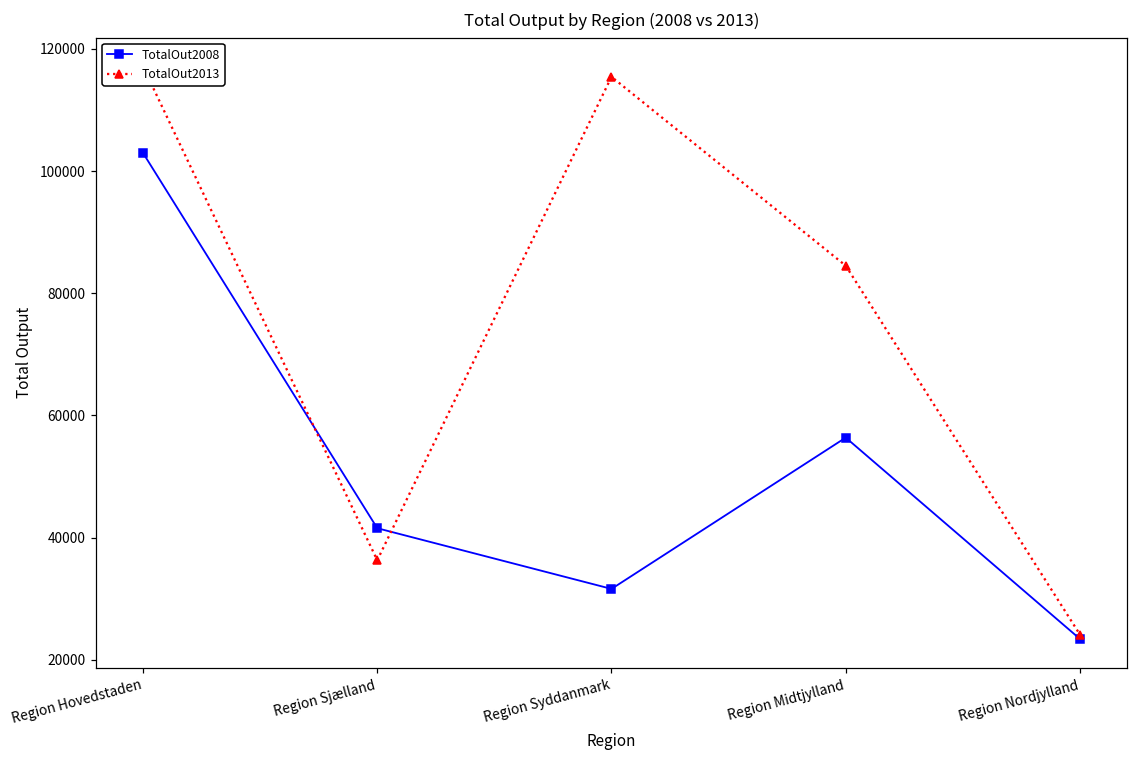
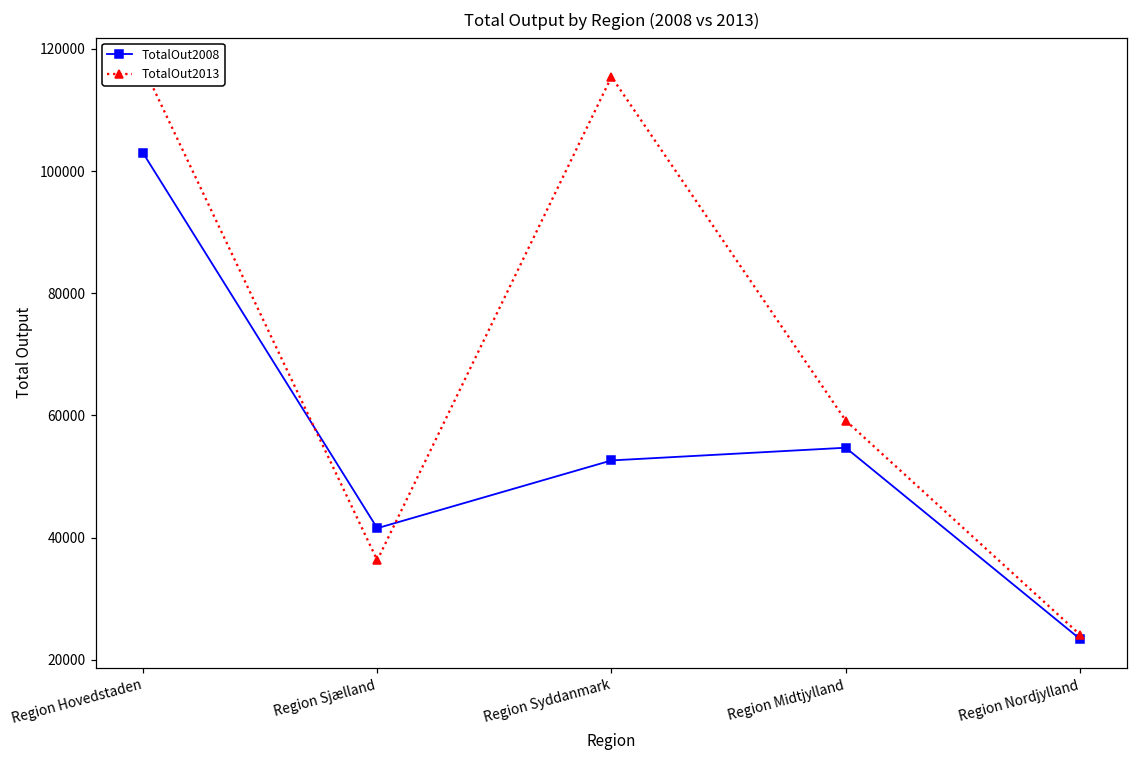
  {
    "TotalOut2008": {
      "Region Hovedstaden": 103000,
      "Region Sjælland": 42000,
-     "Region Syddanmark": 32000,
-     "Region Midtjylland": 56000,
+     "Region Syddanmark": 53000,
+     "Region Midtjylland": 55000,
      "Region Nordjylland": 23000
    },
    "TotalOut2013": {
      "Region Sjælland": 36000,
      "Region Syddanmark": 115000,
-     "Region Midtjylland": 85000,
+     "Region Midtjylland": 59000,
      "Region Nordjylland": 24000
    }
  }
